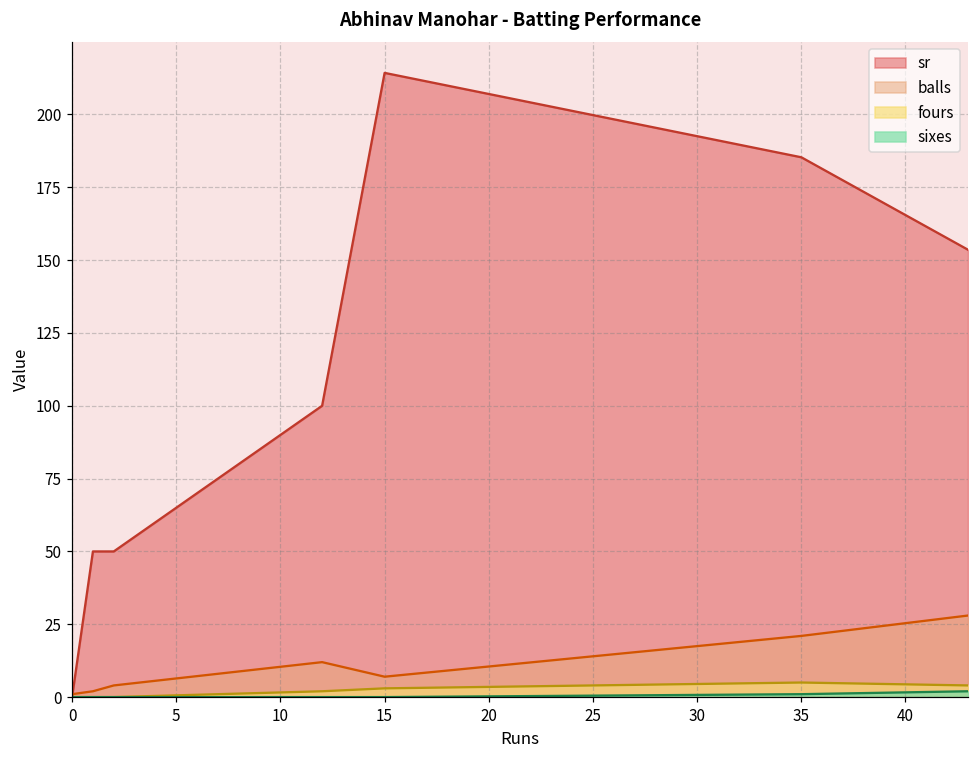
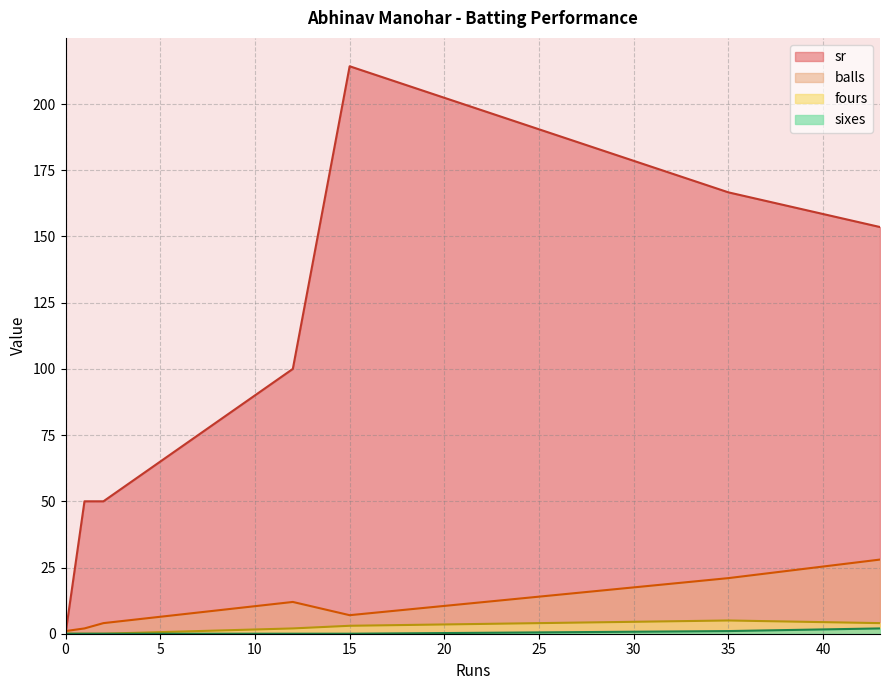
  {
    "sr": {
      "15": 214,
-     "35": 185
+     "35": 167
    },
    "sixes": {
      "15": 0,
      "35": 1
    }
  }
